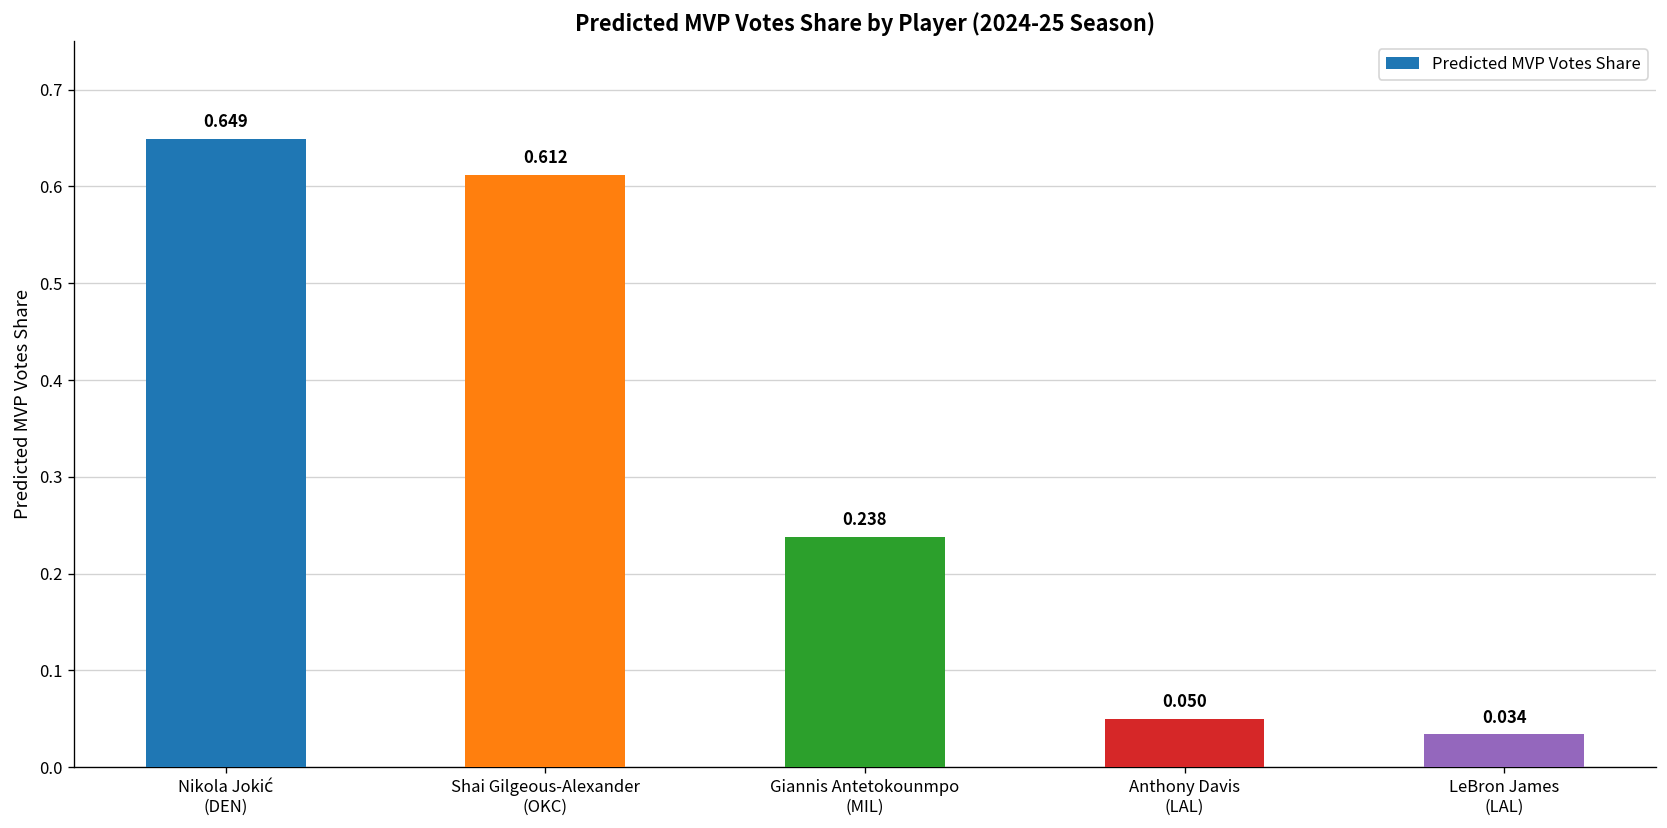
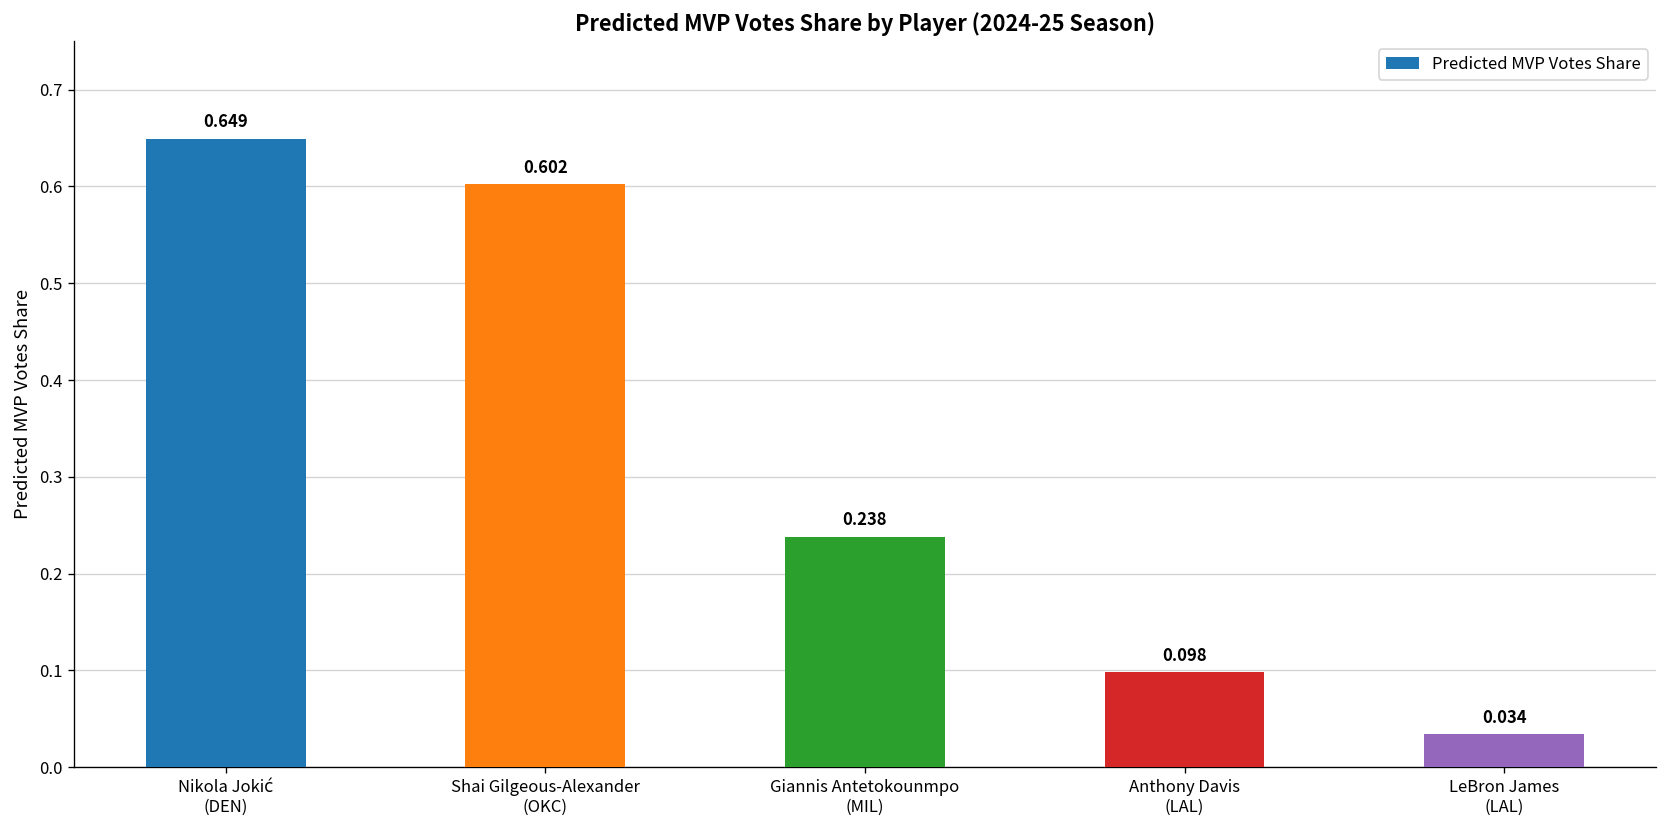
  {
    "Nikola Jokić (DEN)": 0.649,
-   "Shai Gilgeous-Alexander (OKC)": 0.612,
+   "Shai Gilgeous-Alexander (OKC)": 0.602,
    "Giannis Antetokounmpo (MIL)": 0.238,
-   "Anthony Davis (LAL)": 0.050,
+   "Anthony Davis (LAL)": 0.098,
    "LeBron James (LAL)": 0.034
  }
